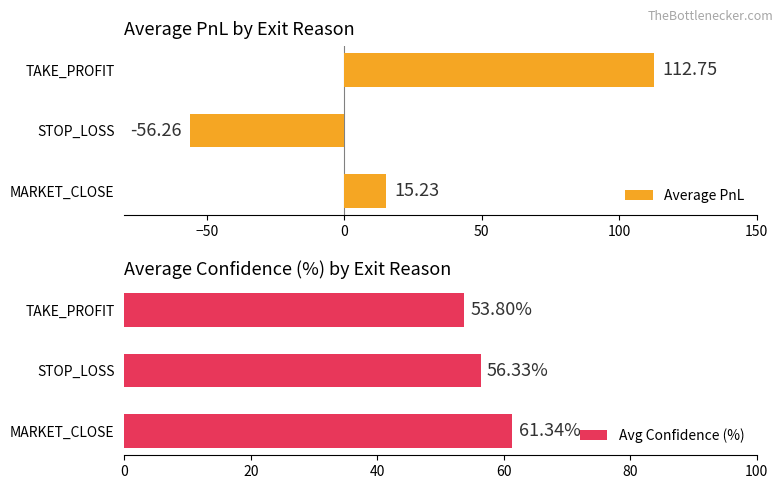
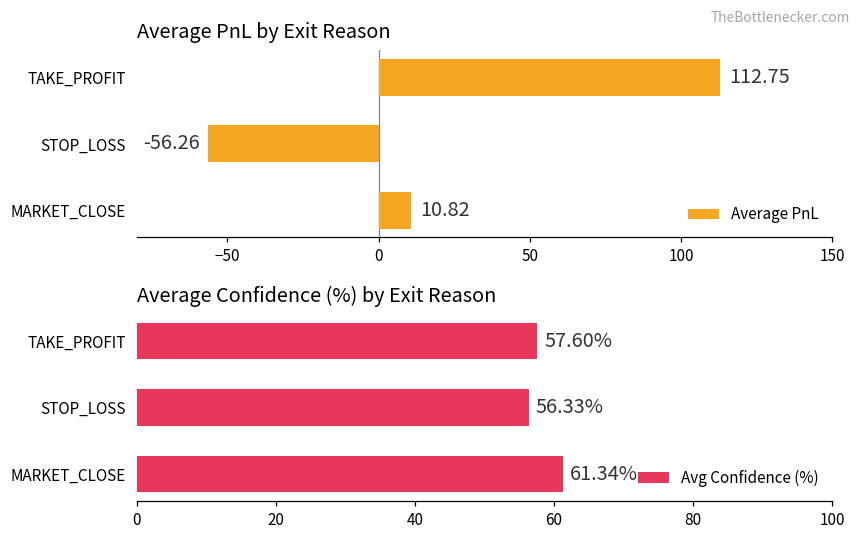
  {
    "Average PnL by Exit Reason": {
      "TAKE_PROFIT": "112.75",
      "STOP_LOSS": "-56.26",
-     "MARKET_CLOSE": "15.23"
+     "MARKET_CLOSE": "10.82"
    },
    "Average Confidence (%) by Exit Reason": {
-     "TAKE_PROFIT": "53.80%",
+     "TAKE_PROFIT": "57.60%",
      "STOP_LOSS": "56.33%",
      "MARKET_CLOSE": "61.34%"
    }
  }
